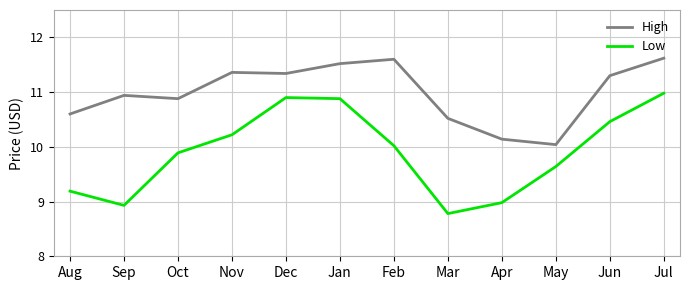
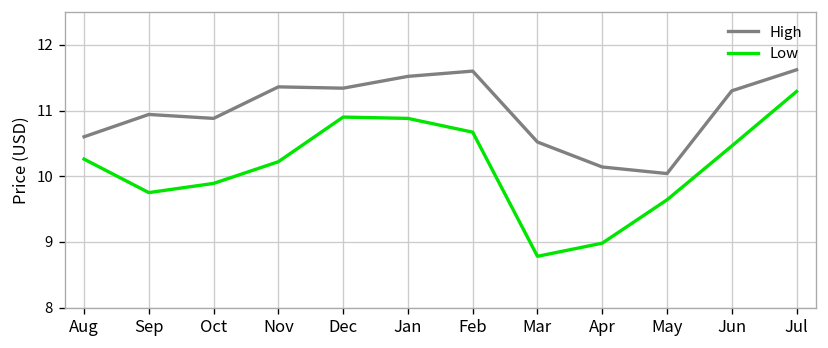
  {
    "High": {
      "Aug": 10.6,
      "Sep": 10.9,
      "Oct": 10.9,
      "Nov": 11.4,
      "Dec": 11.3,
      "Jan": 11.5,
      "Feb": 11.6,
      "Mar": 10.5,
      "Apr": 10.1,
      "May": 10.0,
      "Jun": 11.3,
      "Jul": 11.6
    },
    "Low": {
-     "Aug": 9.2,
-     "Sep": 8.9,
+     "Aug": 10.3,
+     "Sep": 9.8,
      "Oct": 9.9,
      "Nov": 10.2,
      "Dec": 10.9,
      "Jan": 10.9,
-     "Feb": 10.0,
+     "Feb": 10.7,
      "Mar": 8.8,
      "Apr": 9.0,
      "May": 9.6,
      "Jun": 10.5,
-     "Jul": 11.0
+     "Jul": 11.3
    }
  }
